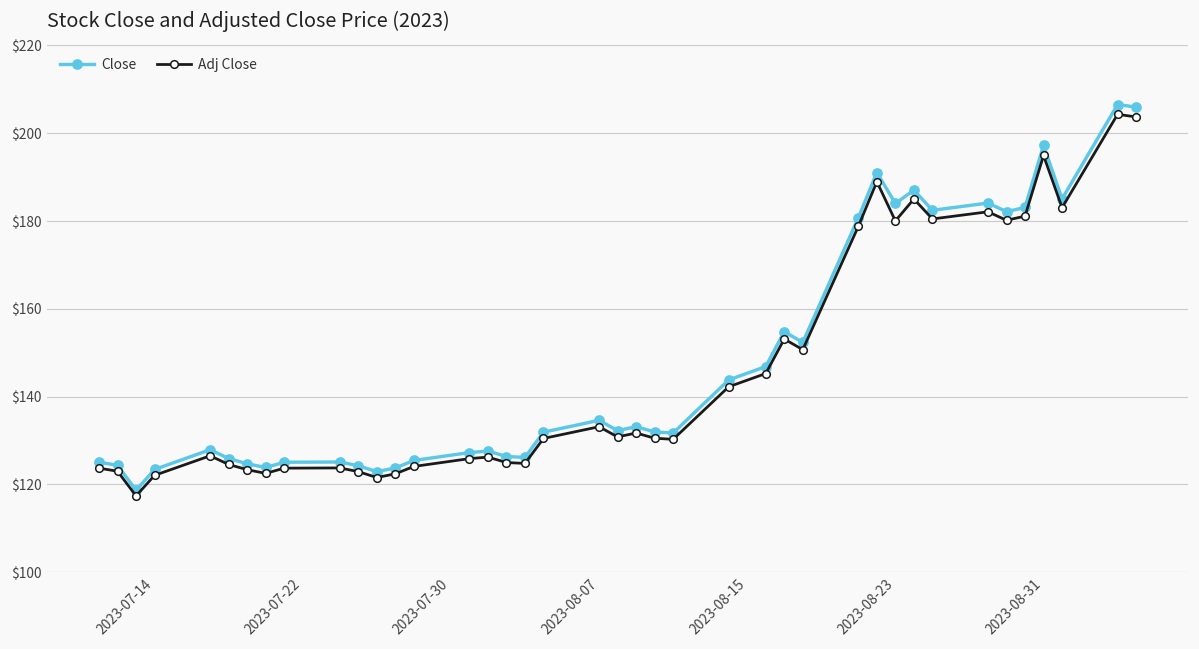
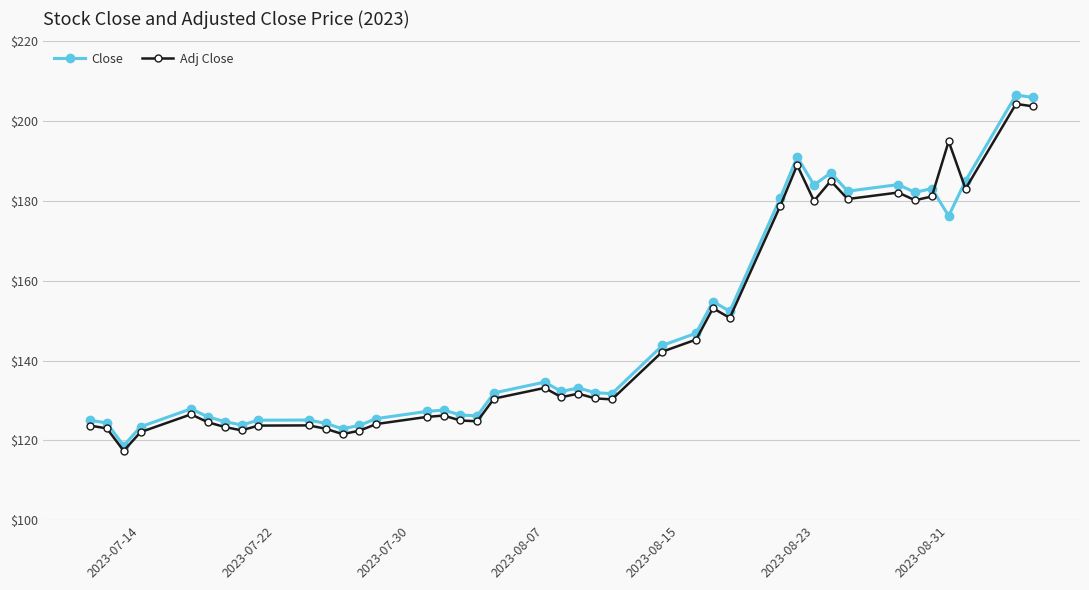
  {
    "Close": {
      "2023-07-14": "$123",
      "2023-08-07": "$135",
      "2023-08-23": "$184",
-     "2023-08-31": "$197"
+     "2023-08-31": "$176"
    },
    "Adj Close": {
      "2023-07-14": "$122",
      "2023-08-07": "$133",
      "2023-08-23": "$180",
      "2023-08-31": "$195"
    }
  }
